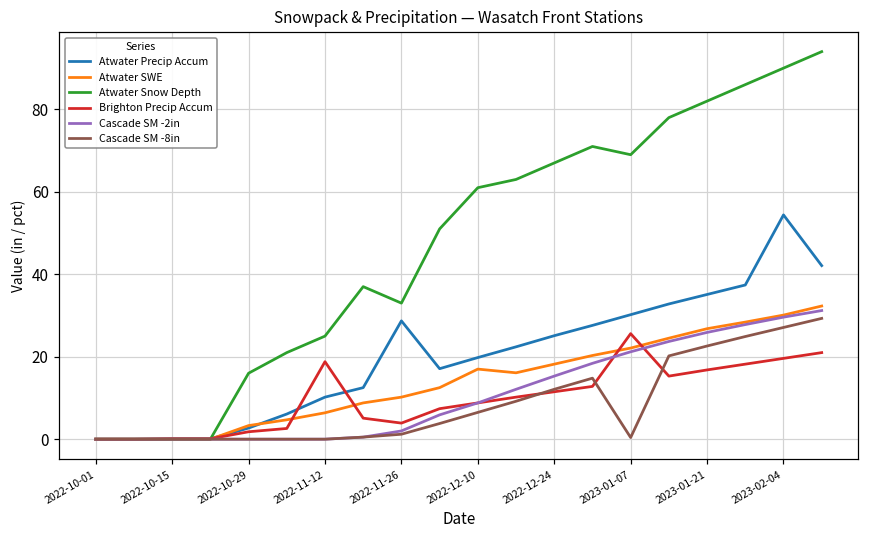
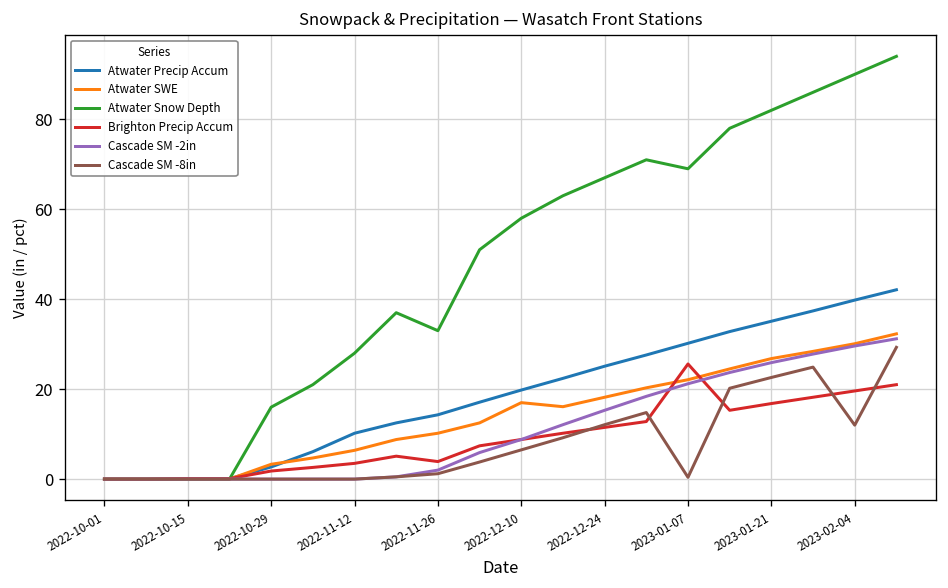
  {
    "Atwater Precip Accum": {
      "2022-11-12": 10,
-     "2022-11-26": 29,
+     "2022-11-26": 14,
      "2022-12-10": 20,
      "2022-12-24": 25,
      "2023-01-07": 30,
      "2023-01-21": 35,
-     "2023-02-04": 54
+     "2023-02-04": 40
    },
    "Atwater SWE": {
      "2022-11-12": 6,
      "2022-11-26": 10,
      "2022-12-10": 17,
      "2022-12-24": 18,
      "2023-01-07": 22,
      "2023-01-21": 27
    },
    "Atwater Snow Depth": {
      "2022-10-29": 16,
-     "2022-11-12": 25,
+     "2022-11-12": 28,
      "2022-11-26": 33,
-     "2022-12-10": 61,
+     "2022-12-10": 58,
      "2022-12-24": 67,
      "2023-01-07": 69,
      "2023-01-21": 82,
      "2023-02-04": 90
    },
    "Brighton Precip Accum": {
      "2022-10-29": 2,
-     "2022-11-12": 19,
+     "2022-11-12": 4,
      "2022-11-26": 4,
      "2023-01-07": 26,
      "2023-01-21": 17,
      "2023-02-04": 20
    },
    "Cascade SM -2in": {
      "2022-11-26": 2,
      "2022-12-24": 15,
      "2023-01-07": 21,
      "2023-01-21": 26
    },
    "Cascade SM -8in": {
      "2022-11-26": 1,
      "2022-12-10": 7,
      "2023-01-07": 0,
      "2023-01-21": 23,
-     "2023-02-04": 27
+     "2023-02-04": 12
    }
  }
